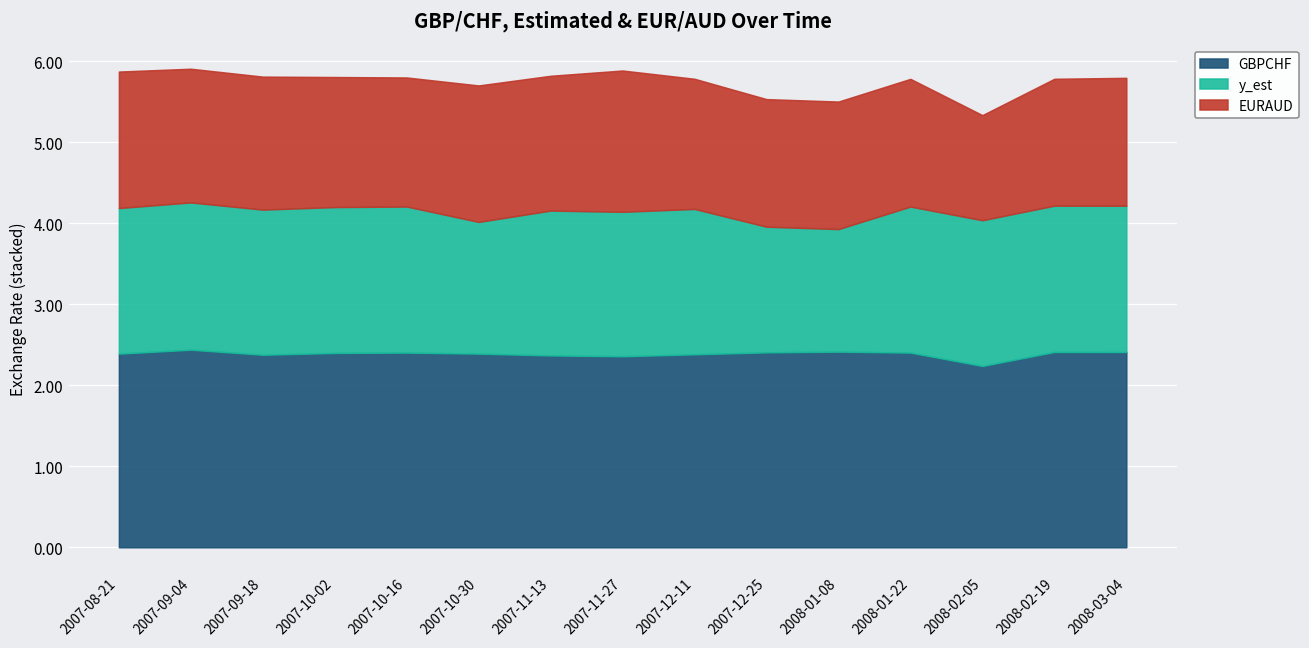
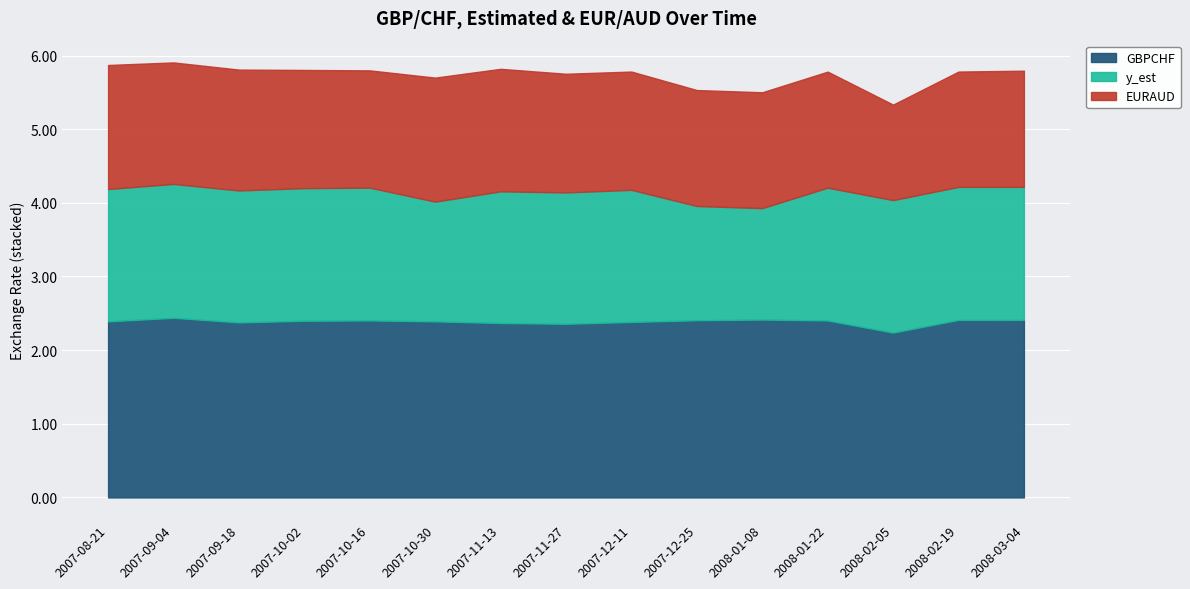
  {
    "GBPCHF": {
      "2007-08-21": 2.4,
      "2007-09-04": 2.4,
      "2007-09-18": 2.4,
      "2007-10-02": 2.4,
      "2007-10-16": 2.4,
      "2007-10-30": 2.4,
      "2007-11-13": 2.4,
      "2007-11-27": 2.4,
      "2007-12-11": 2.4,
      "2007-12-25": 2.4,
      "2008-01-08": 2.4,
      "2008-01-22": 2.4,
      "2008-02-05": 2.2,
      "2008-02-19": 2.4,
      "2008-03-04": 2.4
    },
    "y_est": {
      "2007-08-21": 1.8,
      "2007-09-04": 1.8,
      "2007-09-18": 1.8,
      "2007-10-02": 1.8,
      "2007-10-16": 1.8,
      "2007-10-30": 1.6,
      "2007-11-13": 1.8,
      "2007-11-27": 1.8,
      "2007-12-11": 1.8,
      "2007-12-25": 1.6,
      "2008-01-08": 1.5,
      "2008-01-22": 1.8,
      "2008-02-05": 1.8,
      "2008-02-19": 1.8,
      "2008-03-04": 1.8
    },
    "EURAUD": {
      "2007-08-21": 1.7,
      "2007-09-04": 1.6,
      "2007-09-18": 1.6,
      "2007-10-02": 1.6,
      "2007-10-16": 1.6,
      "2007-10-30": 1.7,
      "2007-11-13": 1.7,
-     "2007-11-27": 1.7,
+     "2007-11-27": 1.6,
      "2007-12-11": 1.6,
      "2007-12-25": 1.6,
      "2008-01-08": 1.6,
      "2008-01-22": 1.6,
      "2008-02-05": 1.3,
      "2008-02-19": 1.6,
      "2008-03-04": 1.6
    }
  }
